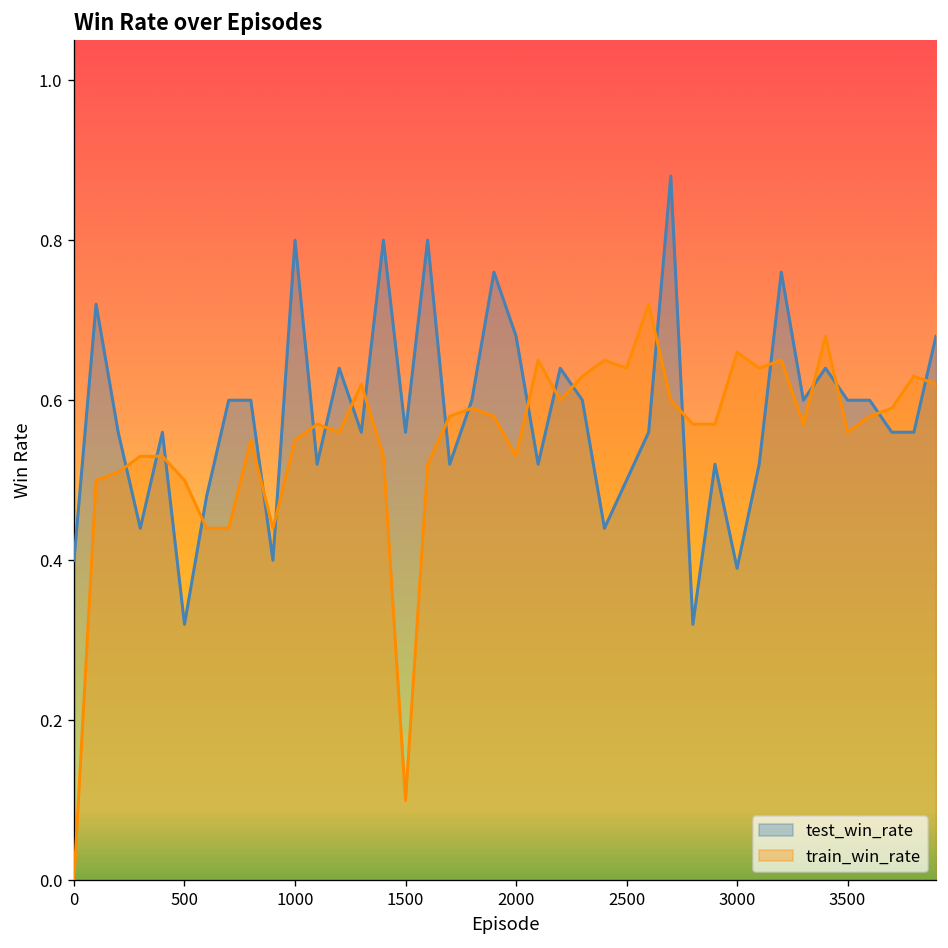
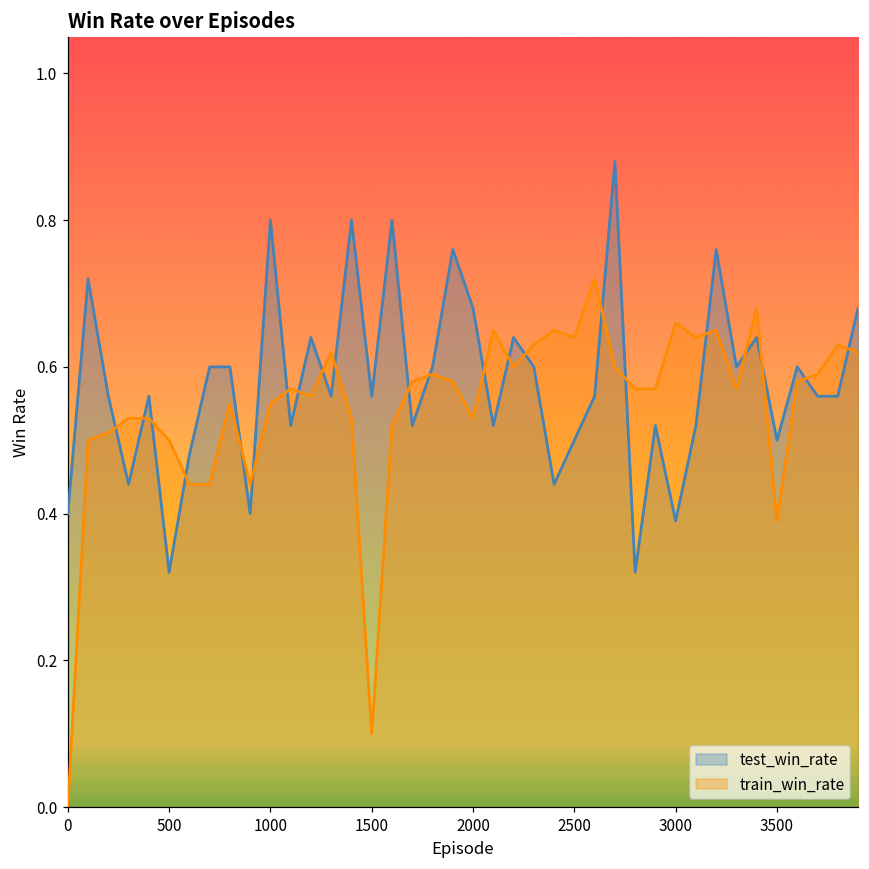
  {
    "test_win_rate": {
      "0": 0.4,
      "500": 0.32,
      "1000": 0.8,
      "1500": 0.56,
      "2000": 0.68,
      "2500": 0.5,
      "3000": 0.39,
-     "3500": 0.6
+     "3500": 0.5
    },
    "train_win_rate": {
      "0": 0.00,
      "500": 0.50,
      "1000": 0.55,
      "1500": 0.10,
      "2000": 0.53,
      "2500": 0.64,
      "3000": 0.66,
-     "3500": 0.56
+     "3500": 0.39
    }
  }
